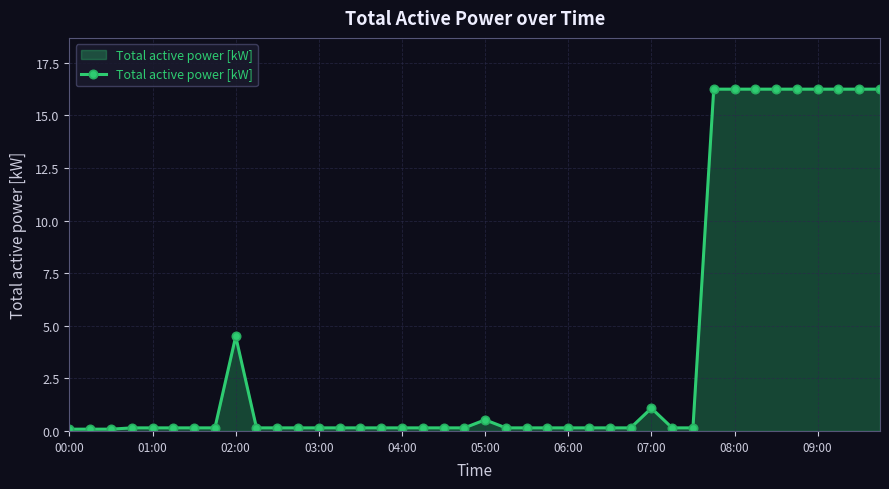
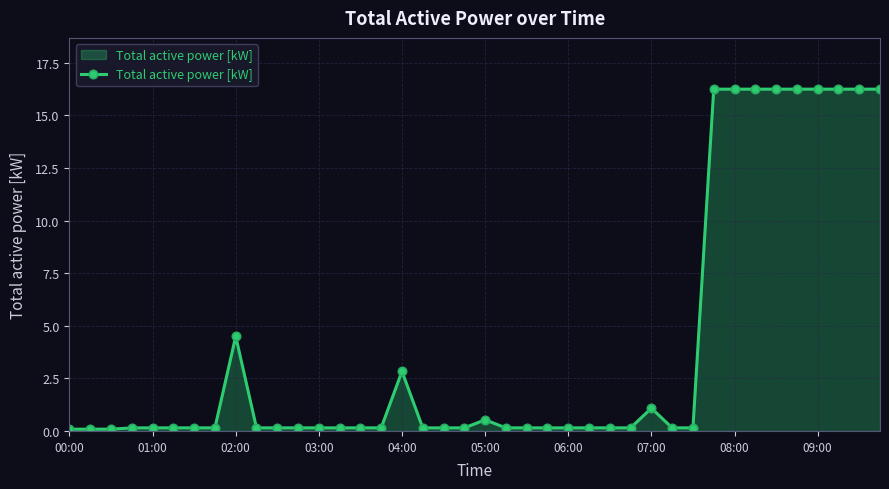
  {
    "00:00": 0.1,
    "01:00": 0.1,
    "02:00": 4.5,
    "03:00": 0.1,
-   "04:00": 0.1,
+   "04:00": 2.8,
    "05:00": 0.5,
    "06:00": 0.1,
    "07:00": 1.1,
    "08:00": 16.2,
    "09:00": 16.2
  }
